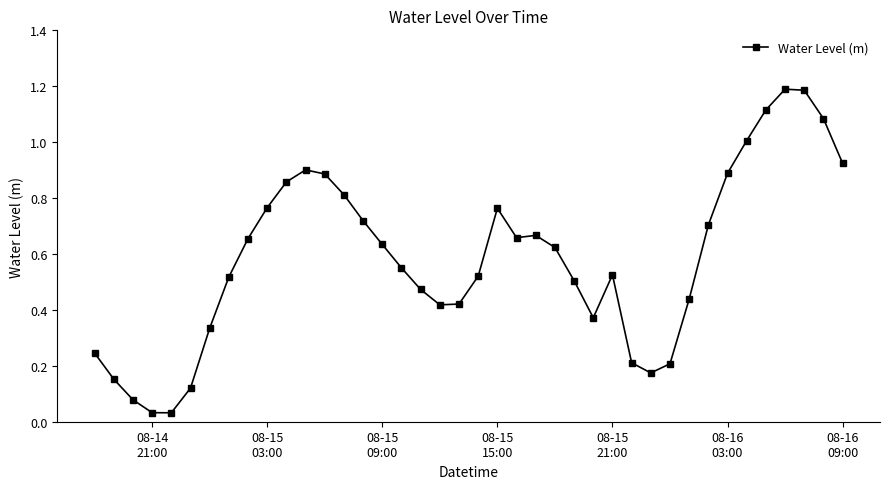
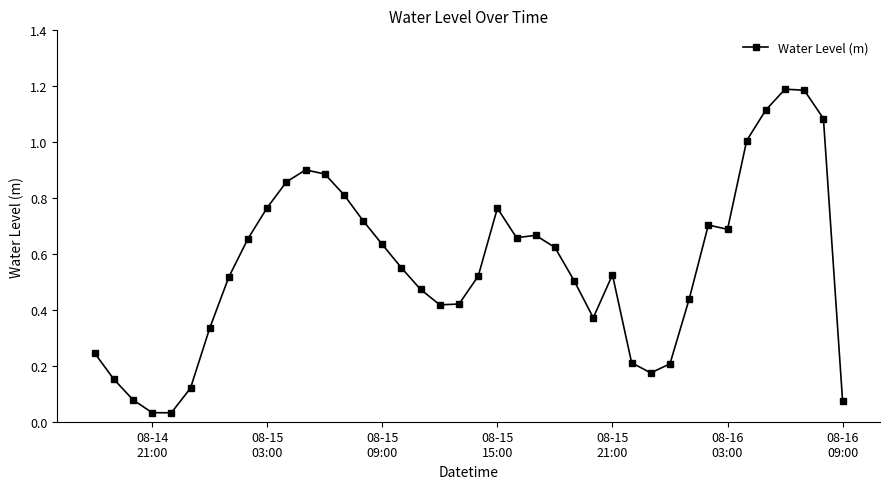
  {
    "08-14 21:00": 0.03,
    "08-15 03:00": 0.77,
    "08-15 09:00": 0.63,
    "08-15 15:00": 0.76,
    "08-15 21:00": 0.53,
-   "08-16 03:00": 0.89,
-   "08-16 09:00": 0.92
+   "08-16 03:00": 0.69,
+   "08-16 09:00": 0.07
  }
